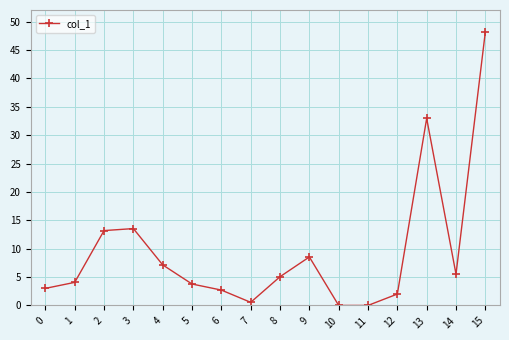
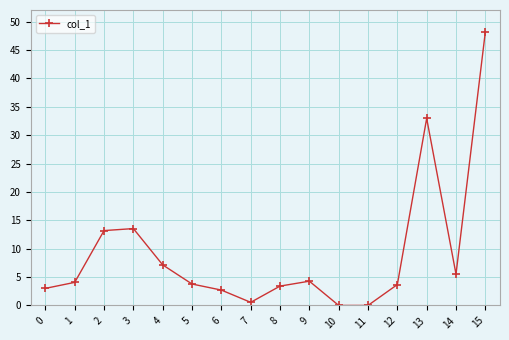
  {
    "0": 3,
    "1": 4,
    "2": 13,
    "3": 14,
    "4": 7,
    "5": 4,
    "6": 3,
    "7": 1,
-   "8": 5,
-   "9": 9,
+   "8": 3,
+   "9": 4,
    "10": 0,
    "11": 0,
-   "12": 2,
+   "12": 4,
    "13": 33,
    "14": 6,
    "15": 48
  }
